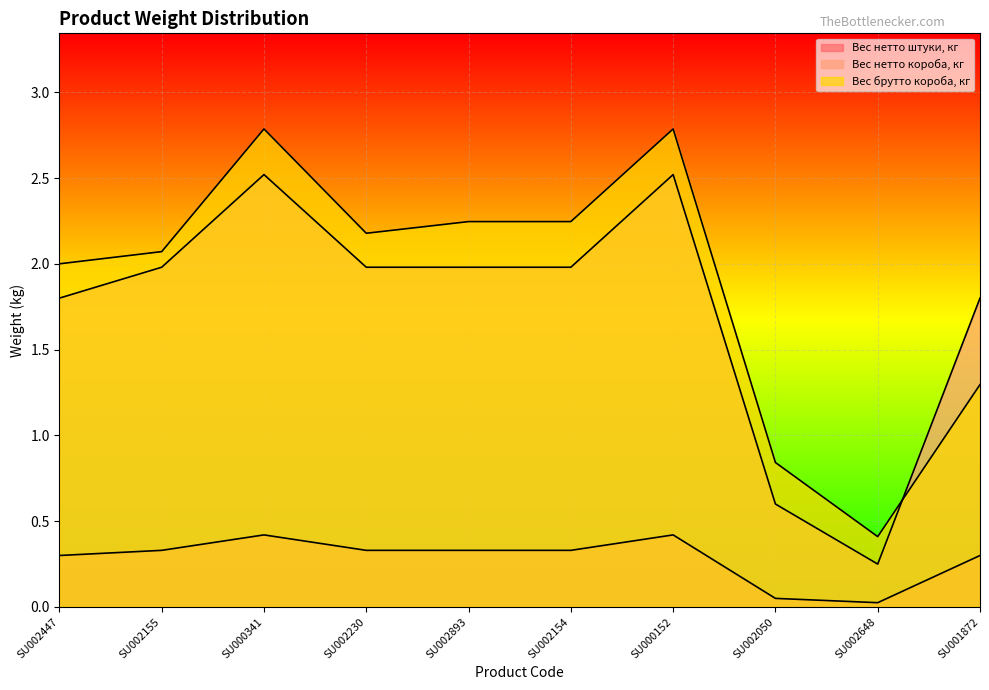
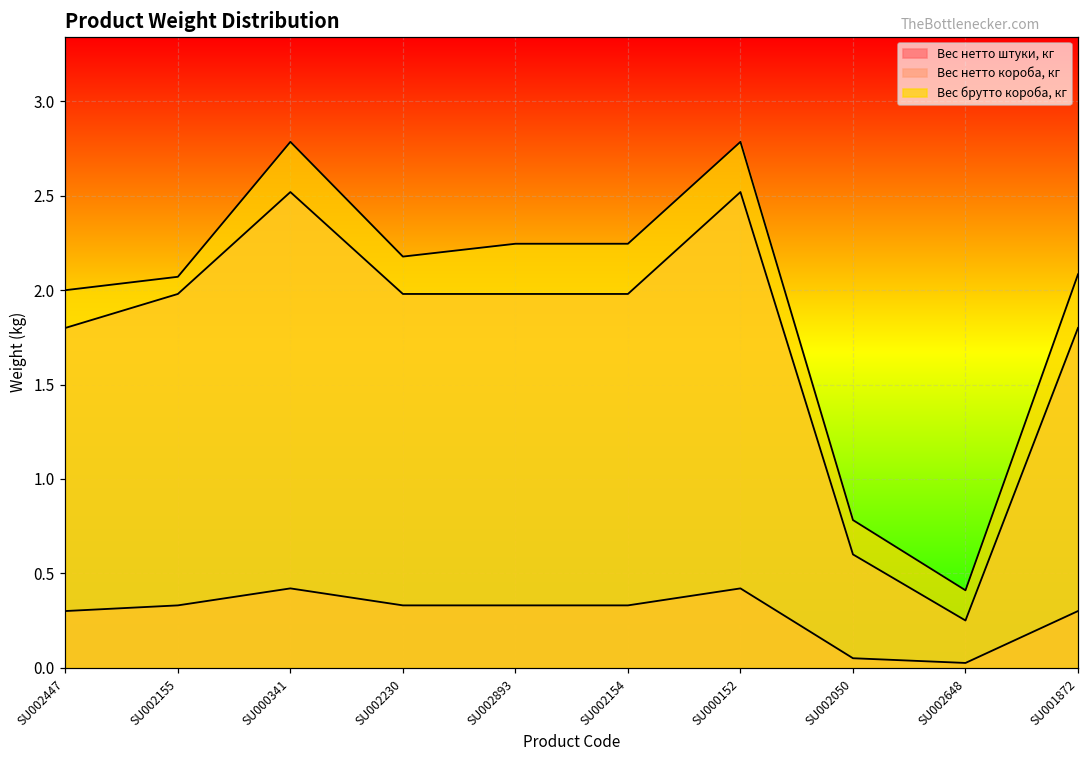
  {
    "Вес брутто короба, кг": {
      "SU002447": 2.00,
      "SU002155": 2.07,
      "SU000341": 2.79,
      "SU002230": 2.18,
      "SU002893": 2.25,
      "SU002154": 2.25,
      "SU000152": 2.79,
-     "SU002050": 0.84,
+     "SU002050": 0.78,
      "SU002648": 0.41,
-     "SU001872": 1.30
+     "SU001872": 2.08
    }
  }
